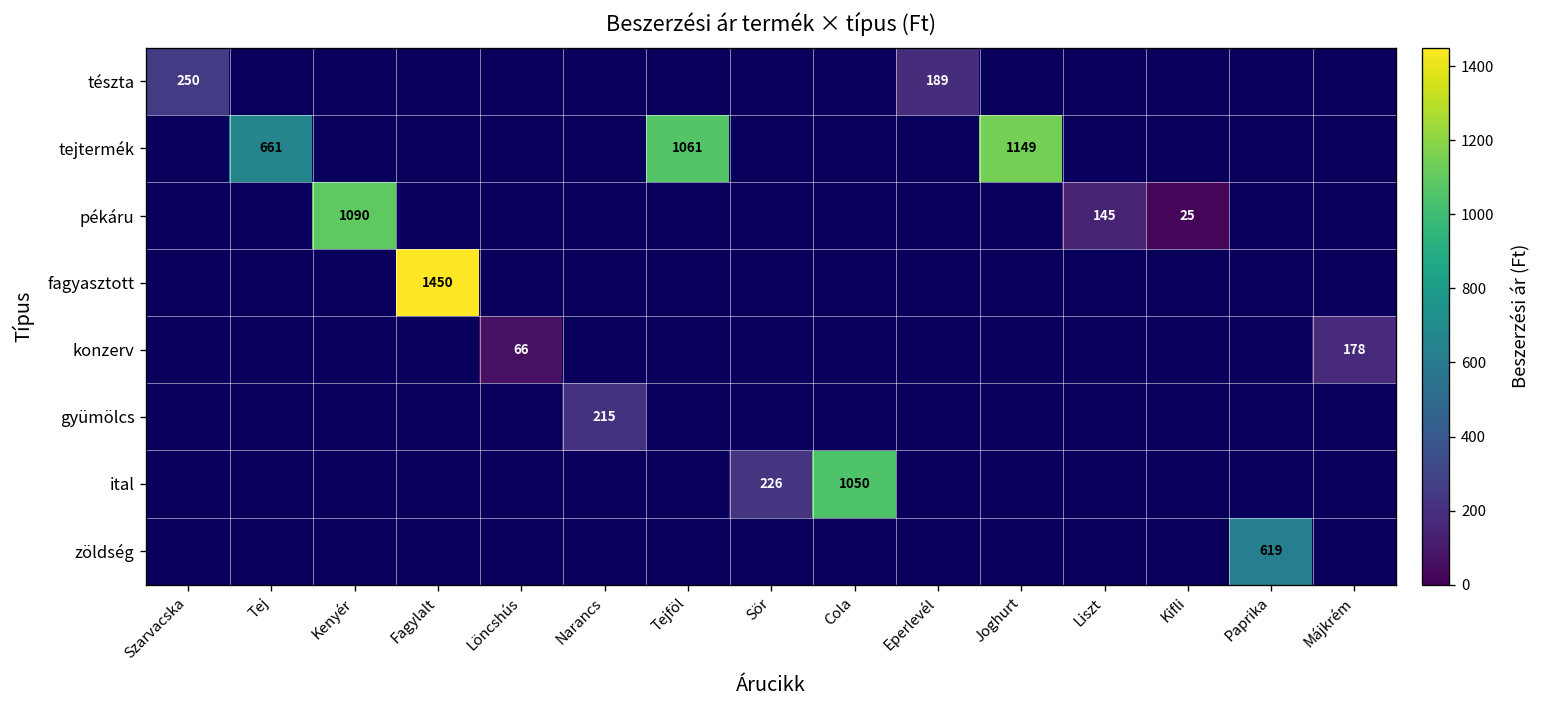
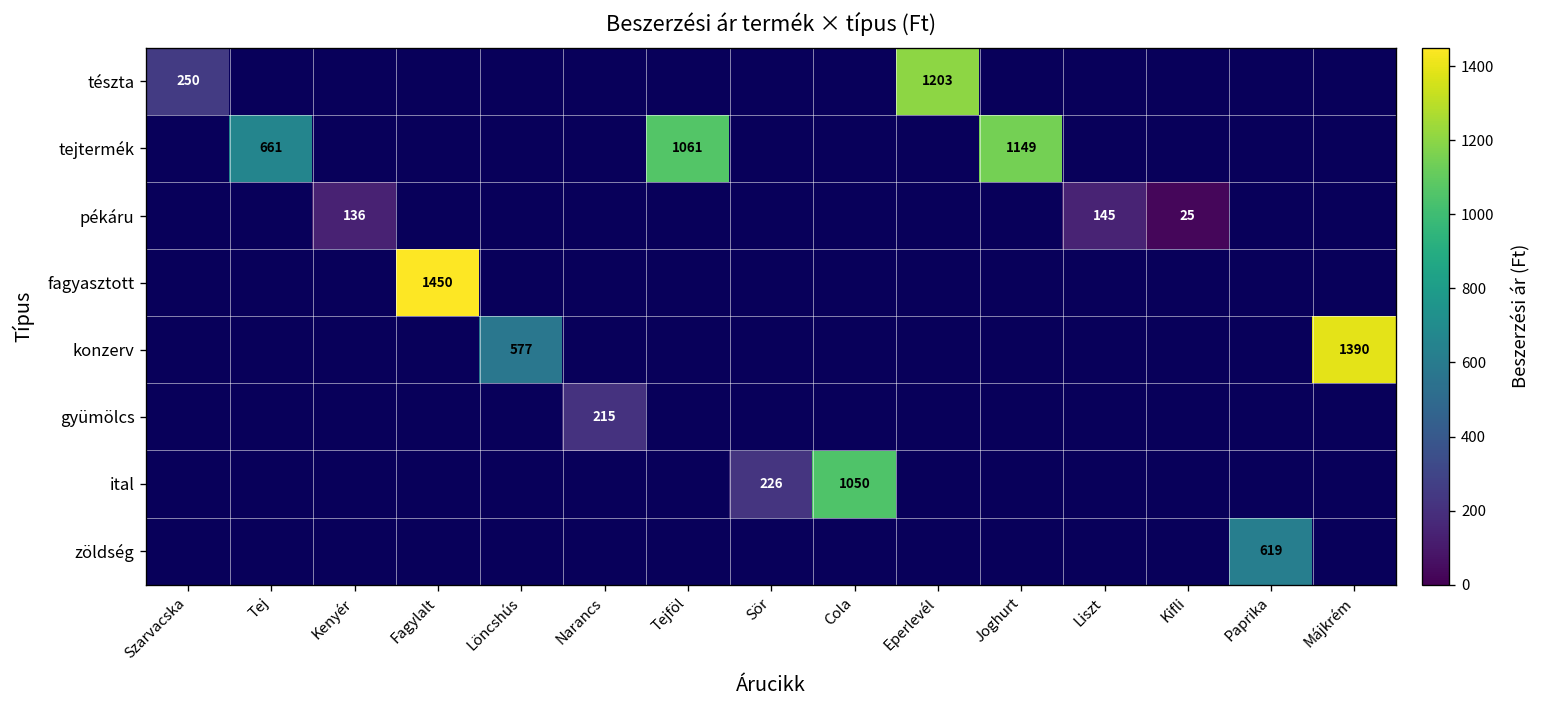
  {
    "tészta": {
      "Szarvacska": 250,
-     "Eperlevél": 189
+     "Eperlevél": 1203
    },
    "tejtermék": {
      "Tej": 661,
      "Tejföl": 1061,
      "Joghurt": 1149
    },
    "pékáru": {
-     "Kenyér": 1090,
+     "Kenyér": 136,
      "Liszt": 145,
      "Kifli": 25
    },
    "fagyasztott": {
      "Fagylalt": 1450
    },
    "konzerv": {
-     "Löncshús": 66,
-     "Májkrém": 178
+     "Löncshús": 577,
+     "Májkrém": 1390
    },
    "gyümölcs": {
      "Narancs": 215
    },
    "ital": {
      "Sör": 226,
      "Cola": 1050
    },
    "zöldség": {
      "Paprika": 619
    }
  }
